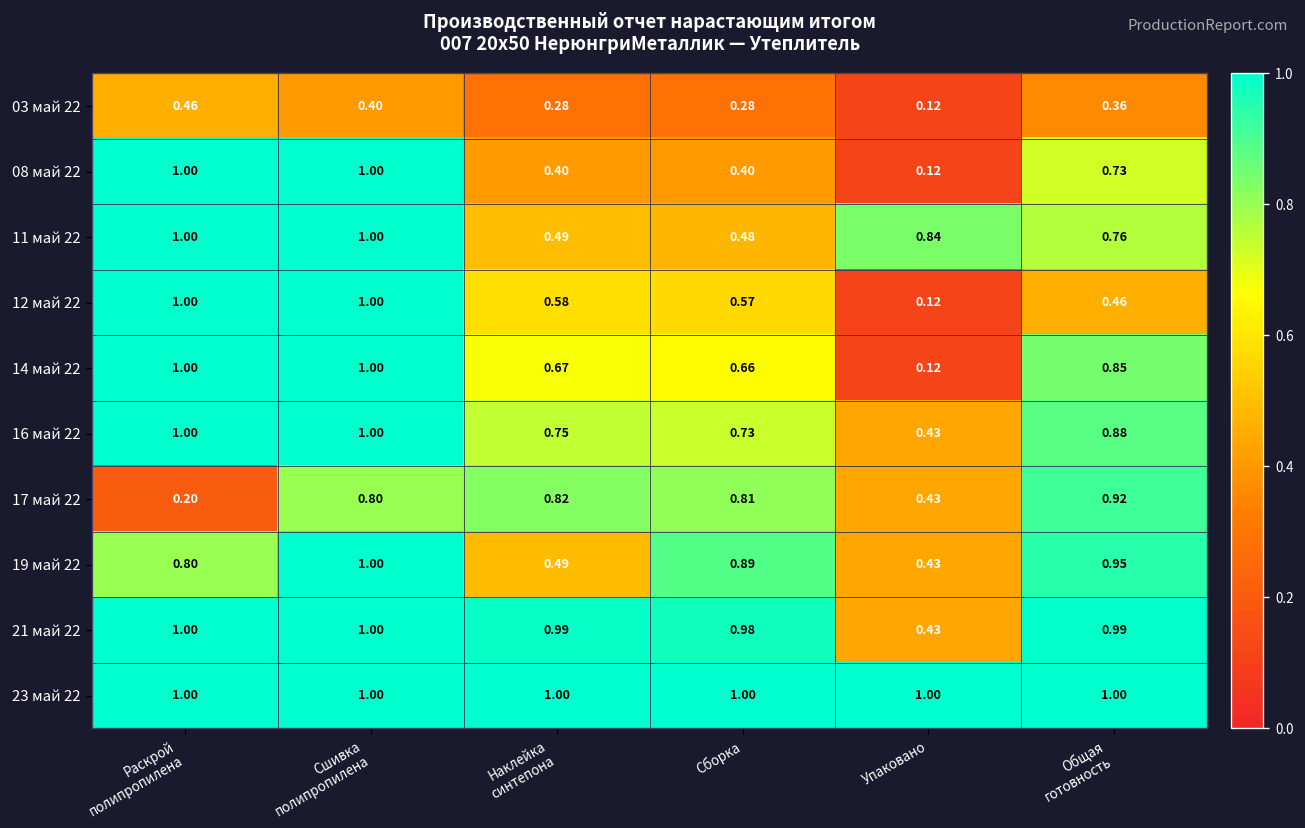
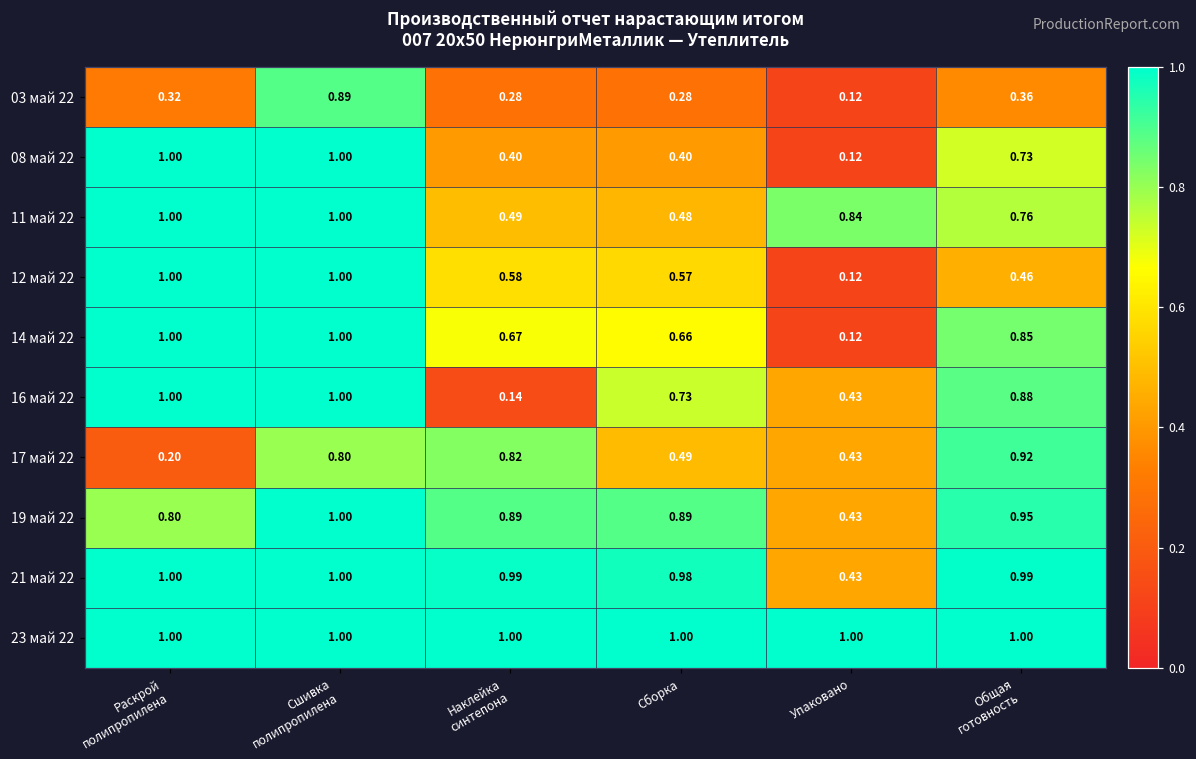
  {
    "03 май 22": {
-     "Раскрой полипропилена": 0.46,
-     "Сшивка полипропилена": 0.40,
+     "Раскрой полипропилена": 0.32,
+     "Сшивка полипропилена": 0.89,
      "Наклейка синтепона": 0.28,
      "Сборка": 0.28,
      "Упаковано": 0.12,
      "Общая готовность": 0.36
    },
    "08 май 22": {
      "Раскрой полипропилена": 1.00,
      "Сшивка полипропилена": 1.00,
      "Наклейка синтепона": 0.40,
      "Сборка": 0.40,
      "Упаковано": 0.12,
      "Общая готовность": 0.73
    },
    "11 май 22": {
      "Раскрой полипропилена": 1.00,
      "Сшивка полипропилена": 1.00,
      "Наклейка синтепона": 0.49,
      "Сборка": 0.48,
      "Упаковано": 0.84,
      "Общая готовность": 0.76
    },
    "12 май 22": {
      "Раскрой полипропилена": 1.00,
      "Сшивка полипропилена": 1.00,
      "Наклейка синтепона": 0.58,
      "Сборка": 0.57,
      "Упаковано": 0.12,
      "Общая готовность": 0.46
    },
    "14 май 22": {
      "Раскрой полипропилена": 1.00,
      "Сшивка полипропилена": 1.00,
      "Наклейка синтепона": 0.67,
      "Сборка": 0.66,
      "Упаковано": 0.12,
      "Общая готовность": 0.85
    },
    "16 май 22": {
      "Раскрой полипропилена": 1.00,
      "Сшивка полипропилена": 1.00,
-     "Наклейка синтепона": 0.75,
+     "Наклейка синтепона": 0.14,
      "Сборка": 0.73,
      "Упаковано": 0.43,
      "Общая готовность": 0.88
    },
    "17 май 22": {
      "Раскрой полипропилена": 0.20,
      "Сшивка полипропилена": 0.80,
      "Наклейка синтепона": 0.82,
-     "Сборка": 0.81,
+     "Сборка": 0.49,
      "Упаковано": 0.43,
      "Общая готовность": 0.92
    },
    "19 май 22": {
      "Раскрой полипропилена": 0.80,
      "Сшивка полипропилена": 1.00,
-     "Наклейка синтепона": 0.49,
+     "Наклейка синтепона": 0.89,
      "Сборка": 0.89,
      "Упаковано": 0.43,
      "Общая готовность": 0.95
    },
    "21 май 22": {
      "Раскрой полипропилена": 1.00,
      "Сшивка полипропилена": 1.00,
      "Наклейка синтепона": 0.99,
      "Сборка": 0.98,
      "Упаковано": 0.43,
      "Общая готовность": 0.99
    },
    "23 май 22": {
      "Раскрой полипропилена": 1.00,
      "Сшивка полипропилена": 1.00,
      "Наклейка синтепона": 1.00,
      "Сборка": 1.00,
      "Упаковано": 1.00,
      "Общая готовность": 1.00
    }
  }
